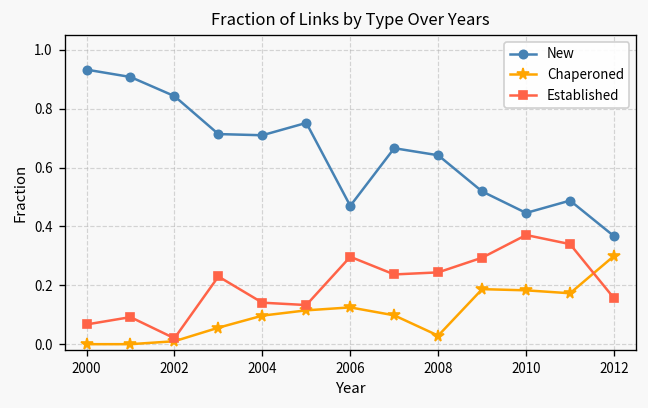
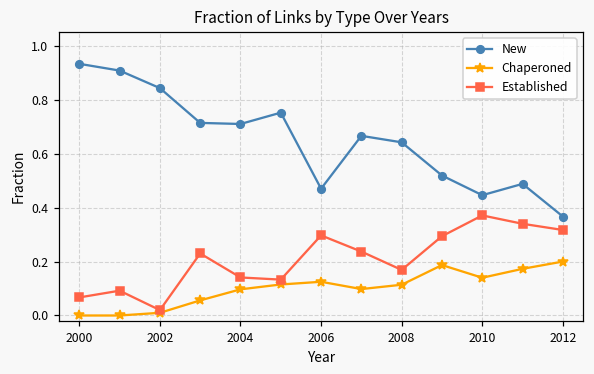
  {
    "New": {
      "2000": 0.93,
      "2002": 0.84,
      "2004": 0.71,
      "2006": 0.47,
      "2008": 0.64,
      "2010": 0.45,
      "2012": 0.37
    },
    "Chaperoned": {
      "2000": 0.00,
      "2004": 0.10,
      "2006": 0.13,
-     "2008": 0.03,
-     "2010": 0.18,
-     "2012": 0.3
+     "2008": 0.11,
+     "2010": 0.14,
+     "2012": 0.2
    },
    "Established": {
      "2000": 0.07,
      "2004": 0.14,
      "2006": 0.30,
-     "2008": 0.24,
+     "2008": 0.17,
      "2010": 0.37,
-     "2012": 0.16
+     "2012": 0.32
    }
  }
